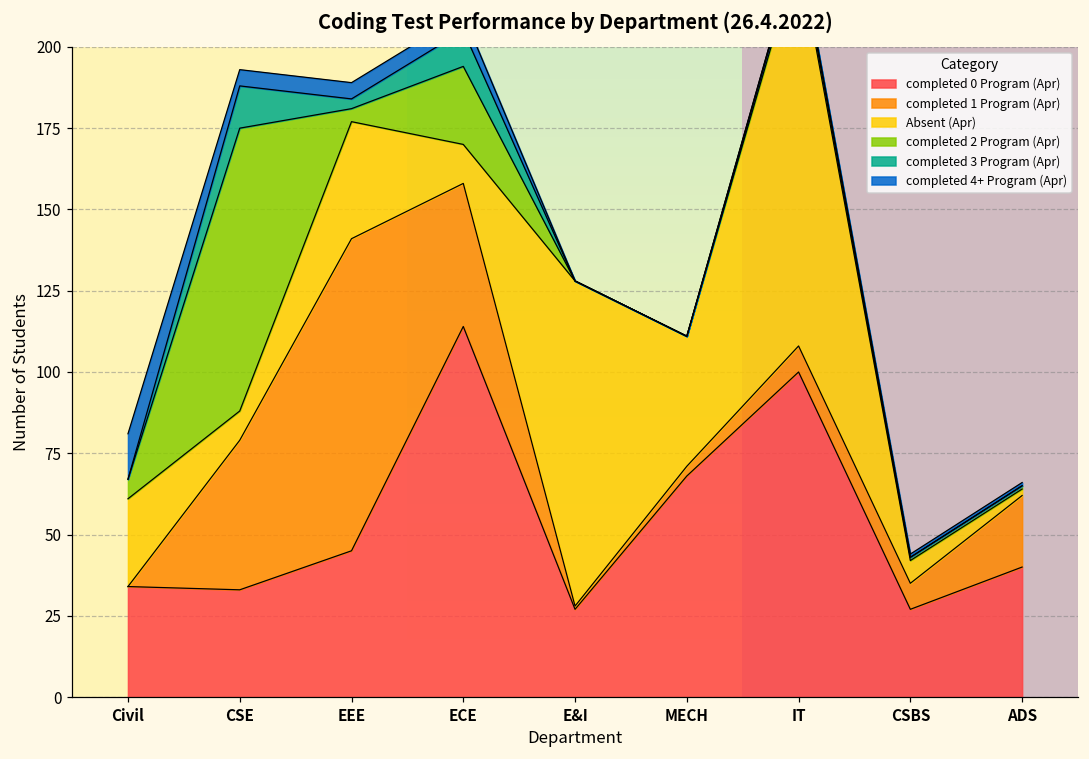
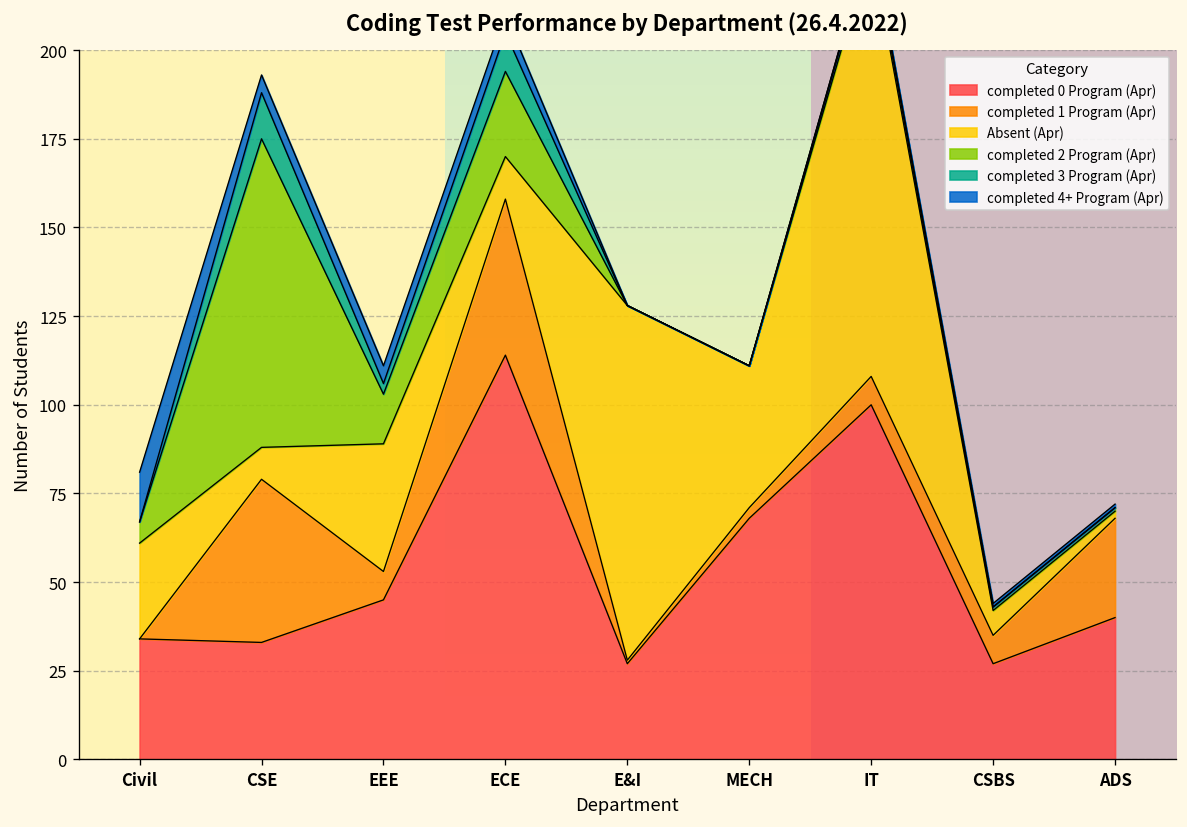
  {
    "completed 0 Program (Apr)": {
      "CSE": 33,
      "EEE": 45,
      "ECE": 114,
      "E&I": 27,
      "MECH": 68,
      "IT": 100,
      "CSBS": 27,
      "ADS": 40
    },
    "completed 1 Program (Apr)": {
      "CSE": 46,
-     "EEE": 96,
+     "EEE": 8,
      "ECE": 44,
      "E&I": 1,
      "MECH": 3,
      "IT": 8,
      "CSBS": 8,
-     "ADS": 22
+     "ADS": 28
    },
    "Absent (Apr)": {
      "Civil": 27,
      "CSE": 9,
      "EEE": 36,
      "ECE": 12,
      "CSBS": 7,
      "ADS": 2
    },
    "completed 2 Program (Apr)": {
      "CSE": 87,
-     "EEE": 4,
+     "EEE": 14,
      "ECE": 24
    },
    "completed 3 Program (Apr)": {
      "CSE": 13,
      "EEE": 3
    },
    "completed 4+ Program (Apr)": {
      "Civil": 14,
      "CSE": 5,
      "EEE": 5,
      "CSBS": 1,
      "ADS": 1
    }
  }
